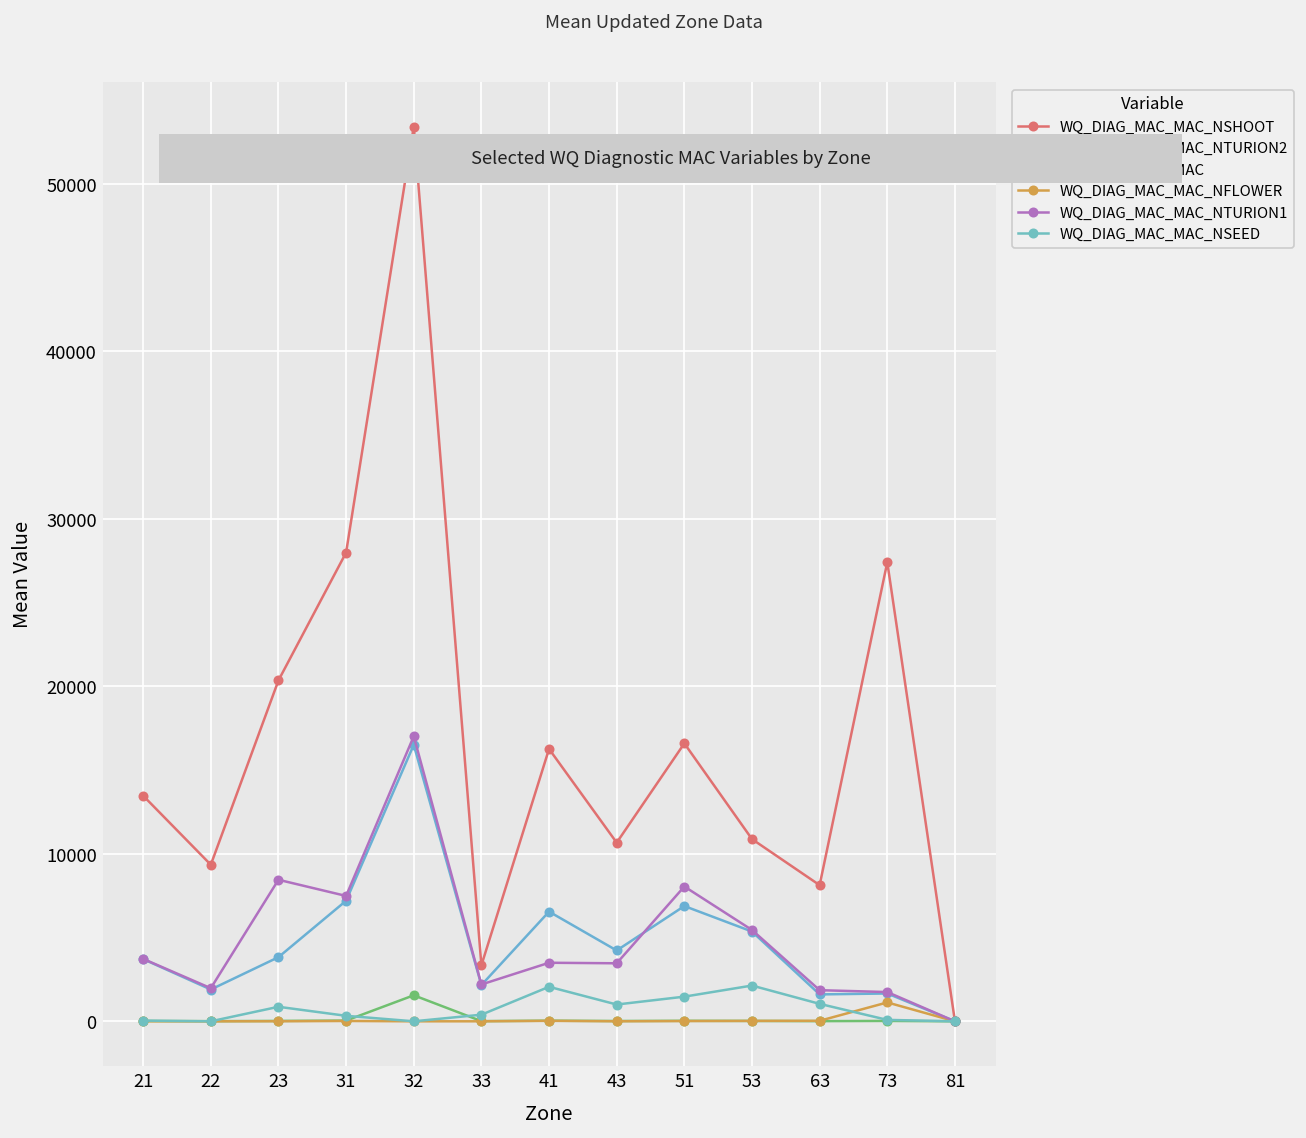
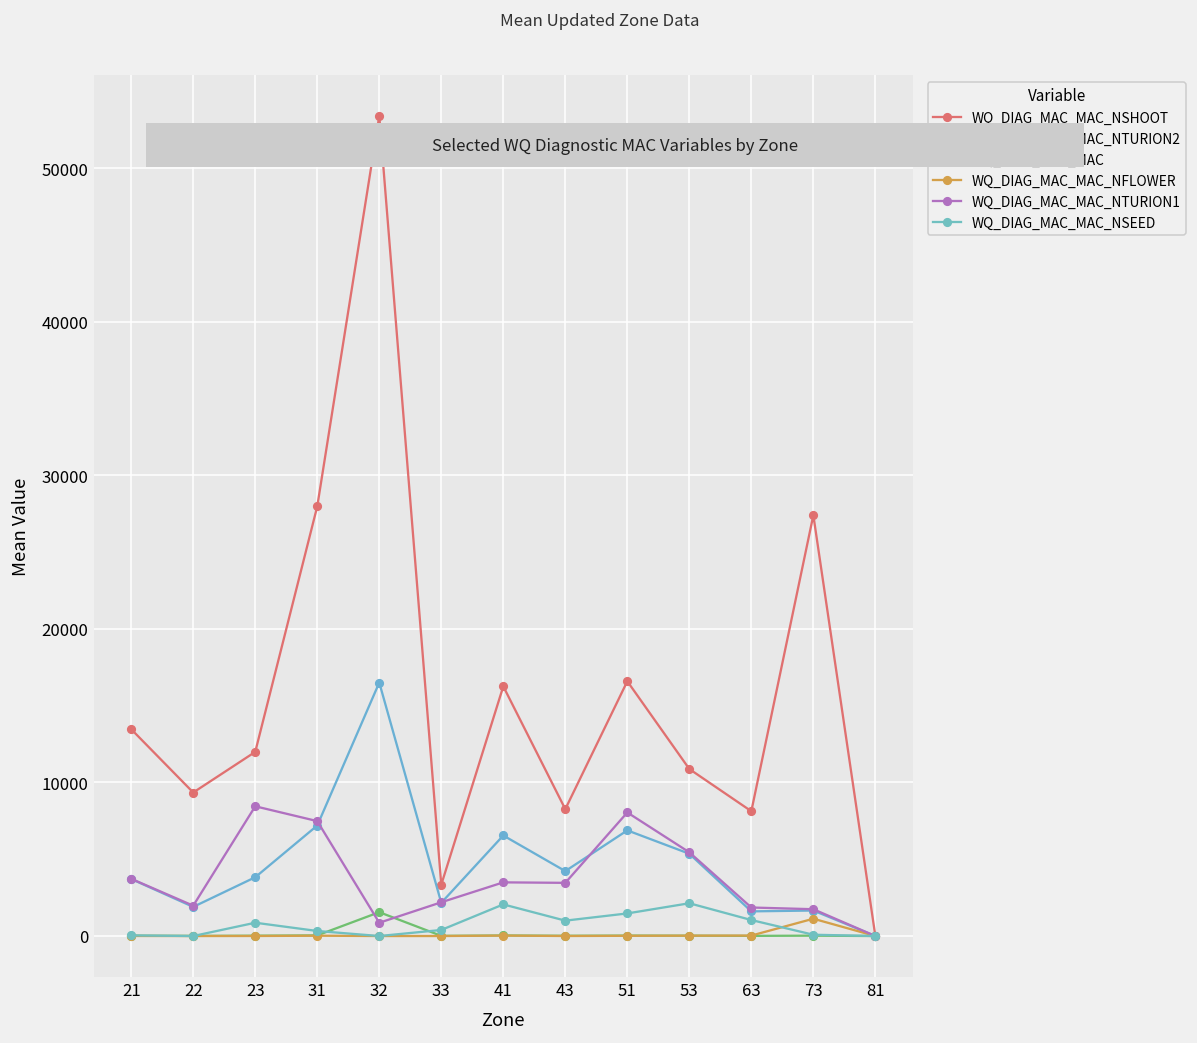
  {
    "WQ_DIAG_MAC_MAC_NSHOOT": {
      "21": 13500,
      "22": 9300,
-     "23": 20400,
+     "23": 12000,
      "31": 28000,
      "32": 53400,
      "33": 3300,
      "41": 16300,
-     "43": 10700,
+     "43": 8300,
      "51": 16600,
      "53": 10900,
      "63": 8100,
      "73": 27400
    },
    "WQ_DIAG_MAC_MAC": {
      "32": 1600
    },
    "WQ_DIAG_MAC_MAC_NFLOWER": {
      "73": 1100
    },
    "WQ_DIAG_MAC_MAC_NTURION1": {
      "23": 8500,
      "31": 7500,
-     "32": 17000,
+     "32": 900,
      "41": 3500,
      "43": 3500,
      "51": 8000,
      "63": 1900
    }
  }
